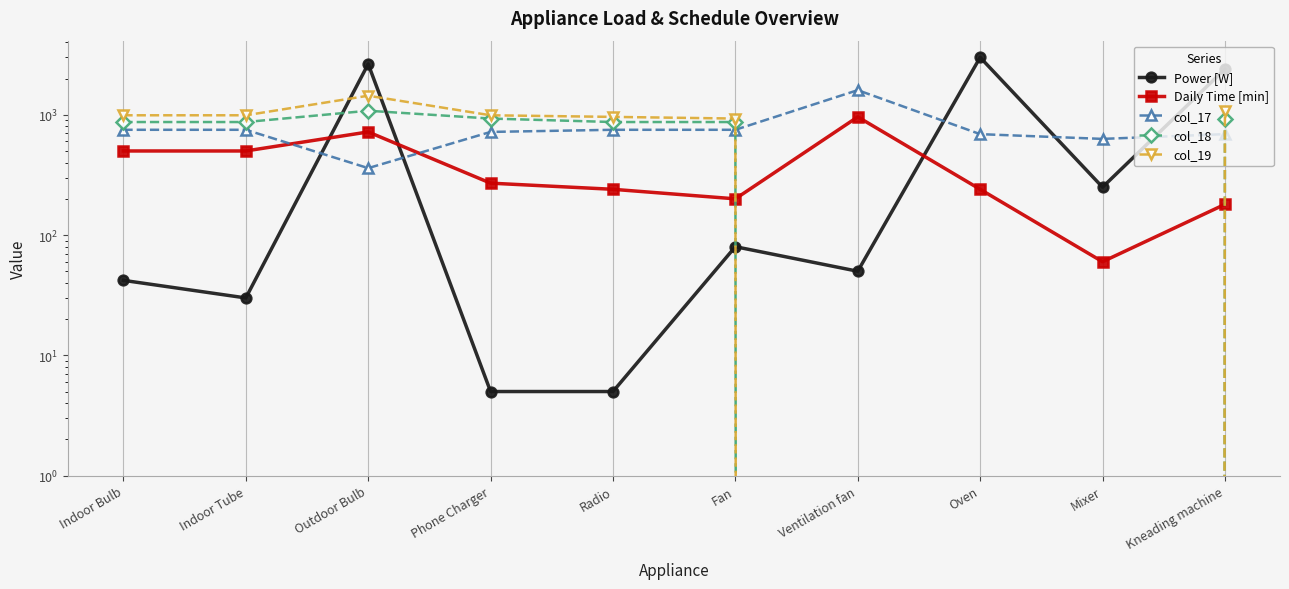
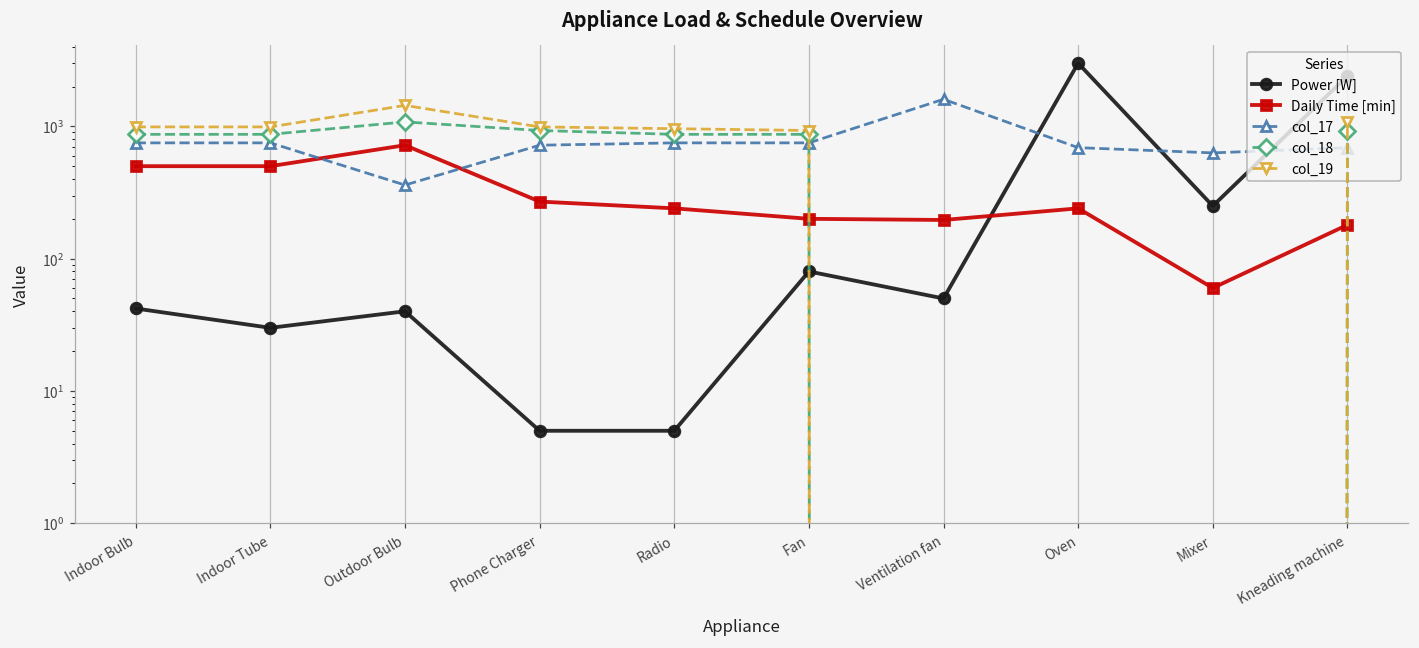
  {
    "Power [W]": {
      "Indoor Bulb": 42,
      "Indoor Tube": 30,
-     "Outdoor Bulb": 2600,
+     "Outdoor Bulb": 40,
      "Phone Charger": 5,
      "Radio": 5,
      "Fan": 80,
      "Ventilation fan": 50,
      "Oven": 3000,
      "Mixer": 250
    },
    "Daily Time [min]": {
      "Indoor Bulb": 500,
      "Indoor Tube": 500,
      "Outdoor Bulb": 700,
      "Phone Charger": 270,
      "Radio": 240,
      "Fan": 200,
-     "Ventilation fan": 1000,
+     "Ventilation fan": 200,
      "Oven": 240,
      "Mixer": 60,
      "Kneading machine": 180
    },
    "col_17": {
      "Indoor Bulb": 800,
      "Indoor Tube": 800,
      "Outdoor Bulb": 360,
      "Phone Charger": 700,
      "Radio": 800,
      "Fan": 800,
      "Ventilation fan": 1600,
      "Oven": 700,
      "Mixer": 600
    },
    "col_18": {
      "Indoor Bulb": 900,
      "Indoor Tube": 900,
      "Outdoor Bulb": 1100,
      "Phone Charger": 900,
      "Radio": 900,
      "Fan": 900
    },
    "col_19": {
      "Indoor Bulb": 1000,
      "Indoor Tube": 1000,
      "Outdoor Bulb": 1400,
      "Phone Charger": 1000,
      "Radio": 1000,
      "Fan": 900
    }
  }
